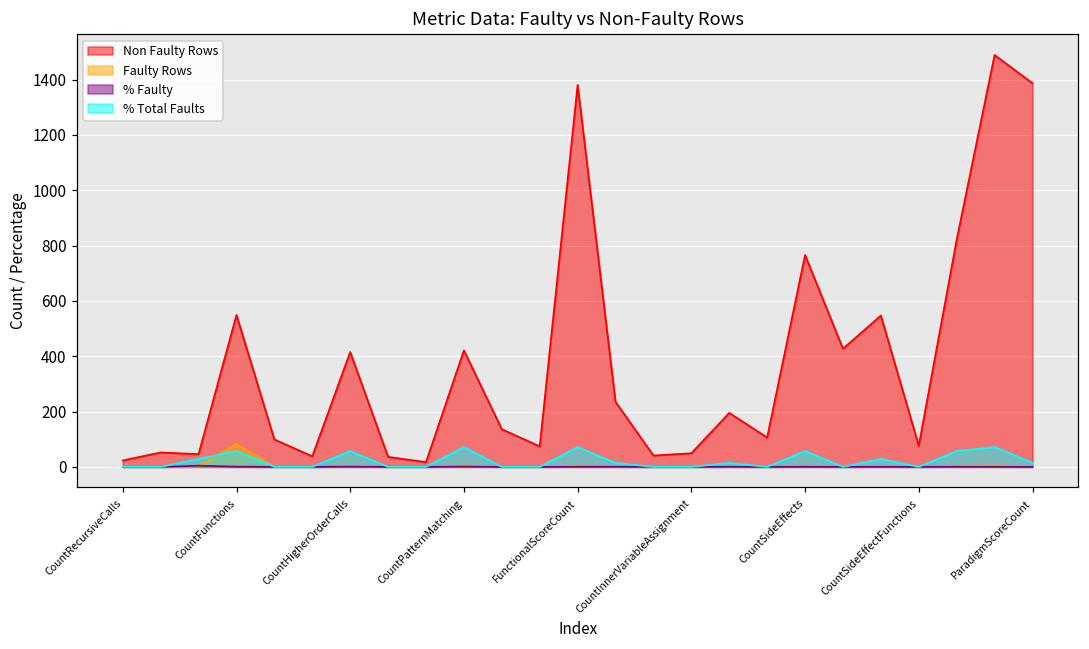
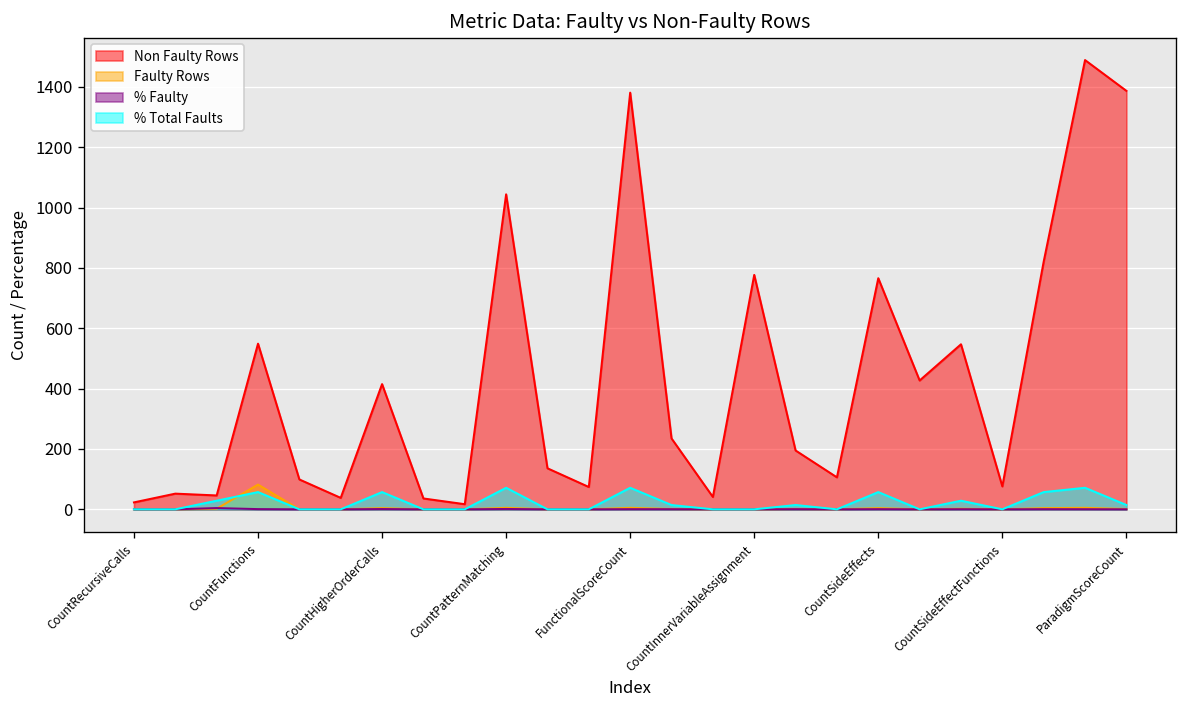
  {
    "Non Faulty Rows": {
      "CountRecursiveCalls": 20,
      "CountFunctions": 550,
      "CountHigherOrderCalls": 420,
-     "CountPatternMatching": 420,
+     "CountPatternMatching": 1040,
      "FunctionalScoreCount": 1380,
-     "CountInnerVariableAssignment": 50,
+     "CountInnerVariableAssignment": 780,
      "CountSideEffects": 770,
      "CountSideEffectFunctions": 80,
      "ParadigmScoreCount": 1390
    },
    "Faulty Rows": {
      "CountFunctions": 80
    },
    "% Faulty": {
      "CountFunctions": 0
    },
    "% Total Faults": {
      "CountFunctions": 60,
      "CountHigherOrderCalls": 60,
      "CountPatternMatching": 70,
      "FunctionalScoreCount": 70,
      "CountSideEffects": 60,
      "ParadigmScoreCount": 10
    }
  }
